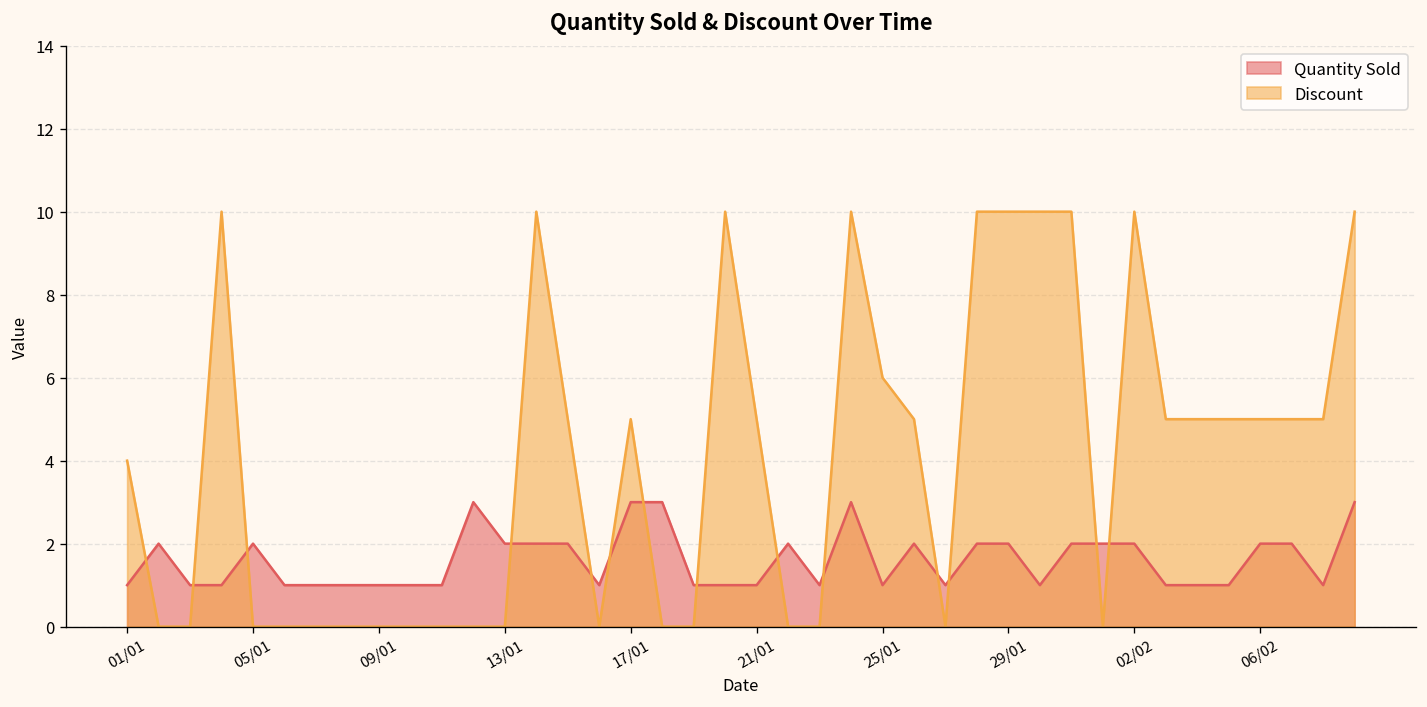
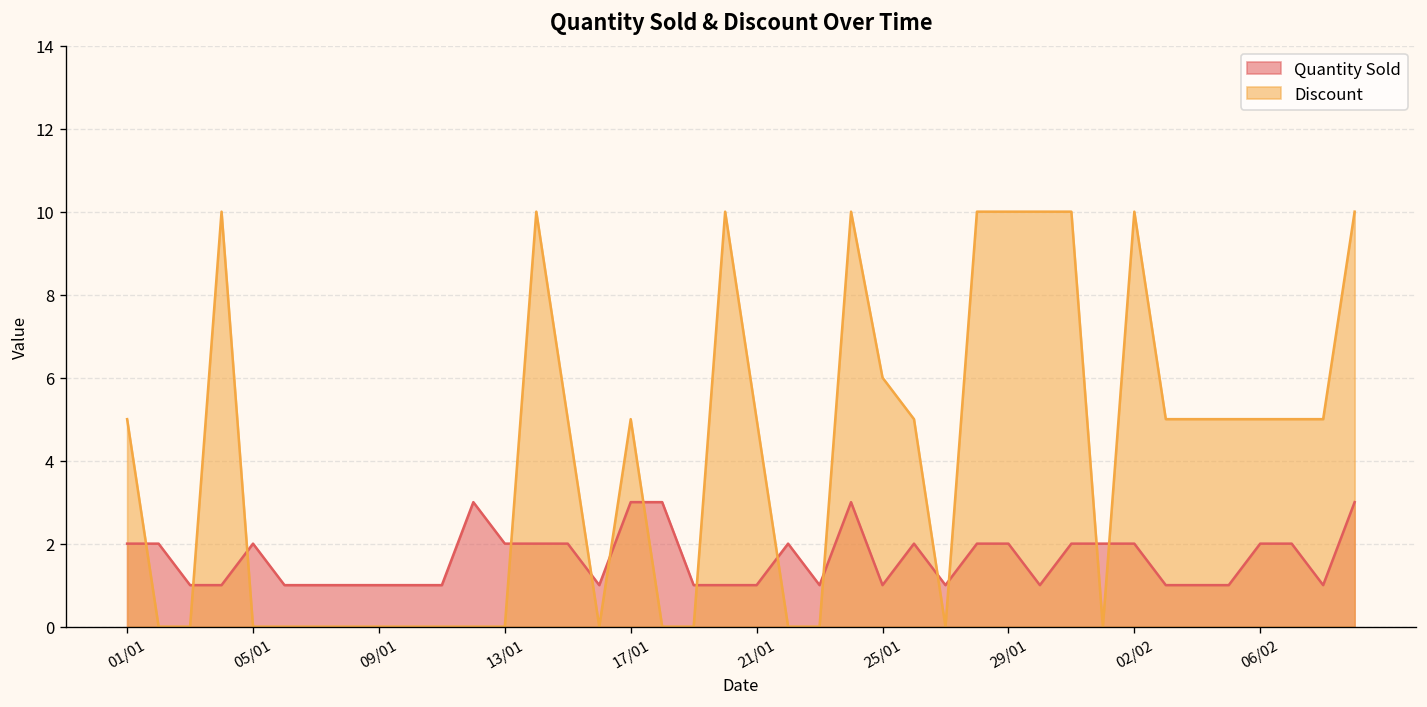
  {
    "Quantity Sold": {
-     "01/01": 1,
+     "01/01": 2,
      "05/01": 2,
      "09/01": 1,
      "13/01": 2,
      "17/01": 3,
      "21/01": 1,
      "25/01": 1,
      "29/01": 2,
      "02/02": 2,
      "06/02": 2
    },
    "Discount": {
-     "01/01": 4,
+     "01/01": 5,
      "05/01": 0,
      "09/01": 0,
      "13/01": 0,
      "17/01": 5,
      "21/01": 5,
      "25/01": 6,
      "29/01": 10,
      "02/02": 10,
      "06/02": 5
    }
  }
